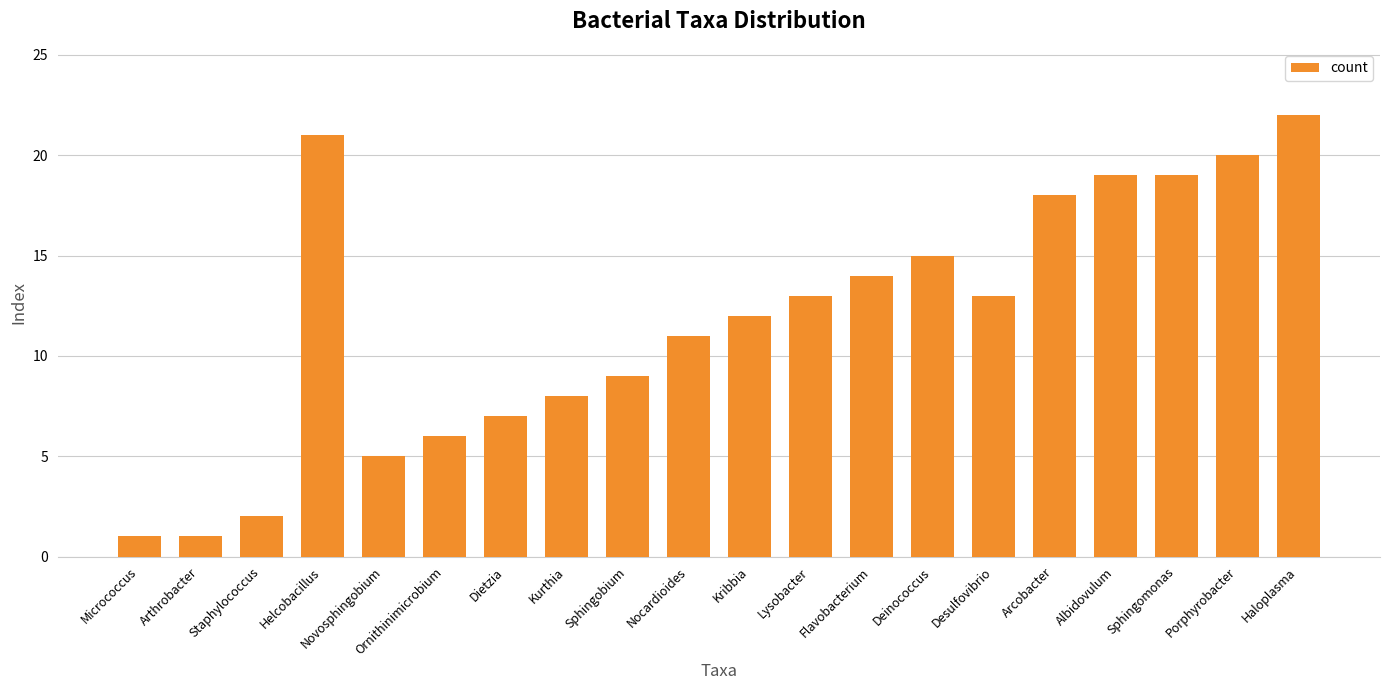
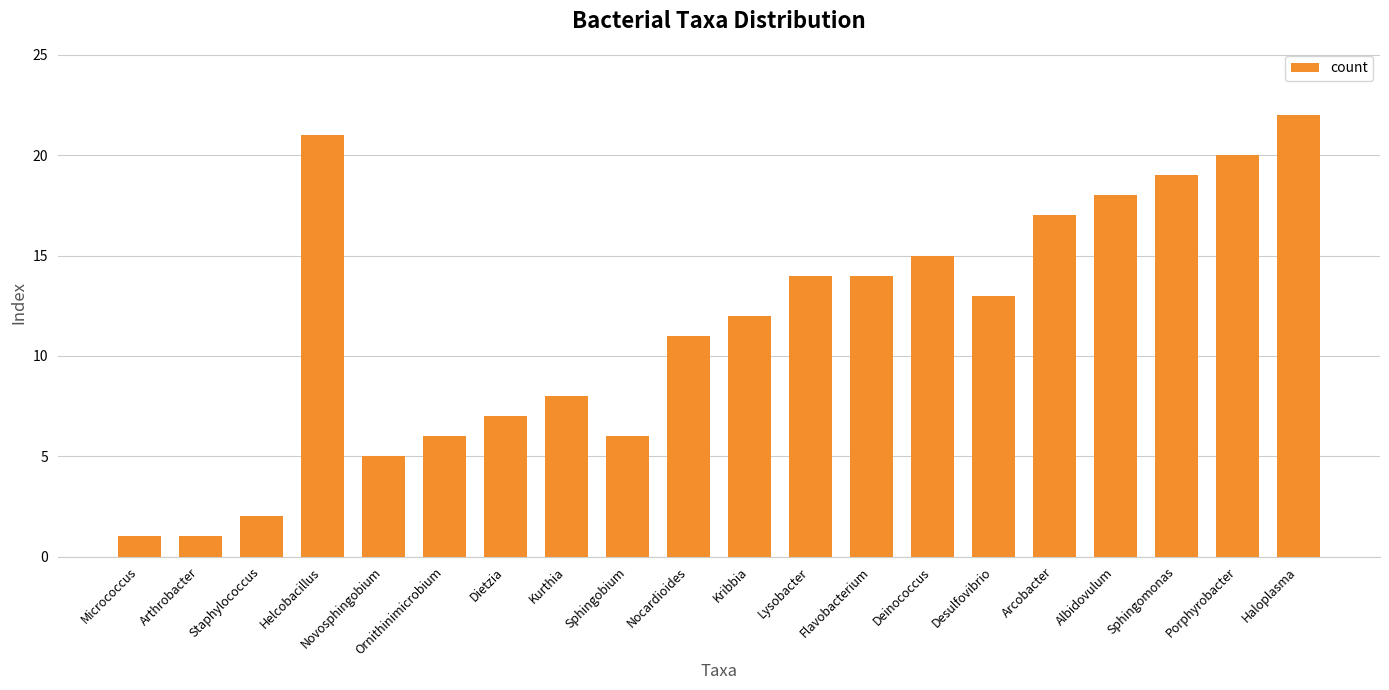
  {
    "Micrococcus": 1,
    "Arthrobacter": 1,
    "Staphylococcus": 2,
    "Helcobacillus": 21,
    "Novosphingobium": 5,
    "Ornithinimicrobium": 6,
    "Dietzia": 7,
    "Kurthia": 8,
-   "Sphingobium": 9,
+   "Sphingobium": 6,
    "Nocardioides": 11,
    "Kribbia": 12,
-   "Lysobacter": 13,
+   "Lysobacter": 14,
    "Flavobacterium": 14,
    "Deinococcus": 15,
    "Desulfovibrio": 13,
-   "Arcobacter": 18,
-   "Albidovulum": 19,
+   "Arcobacter": 17,
+   "Albidovulum": 18,
    "Sphingomonas": 19,
    "Porphyrobacter": 20,
    "Haloplasma": 22
  }
